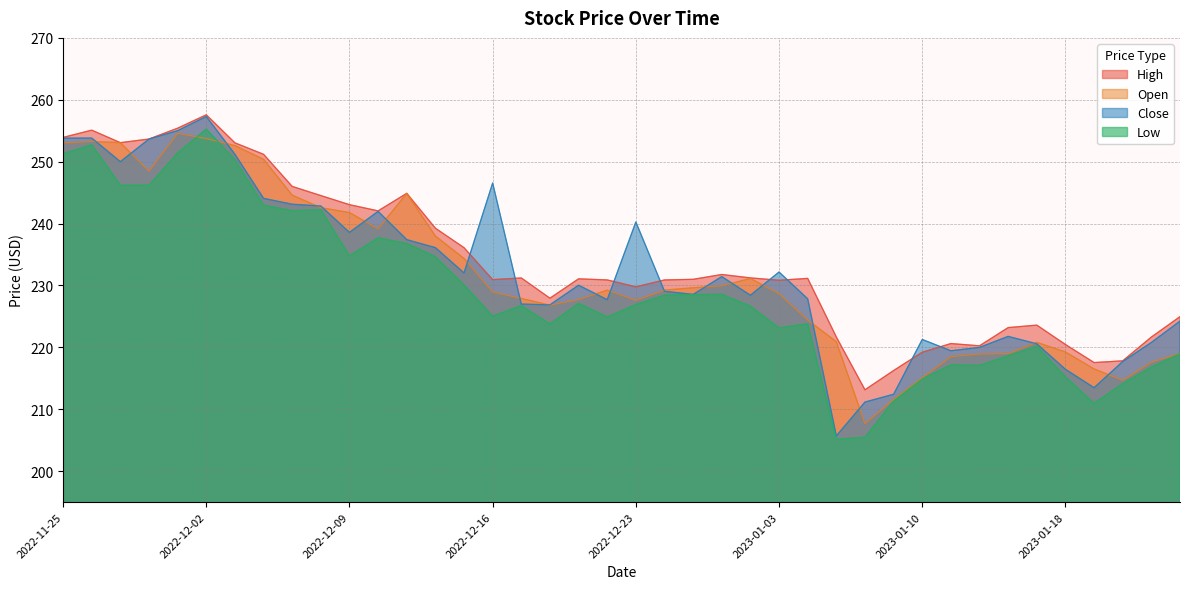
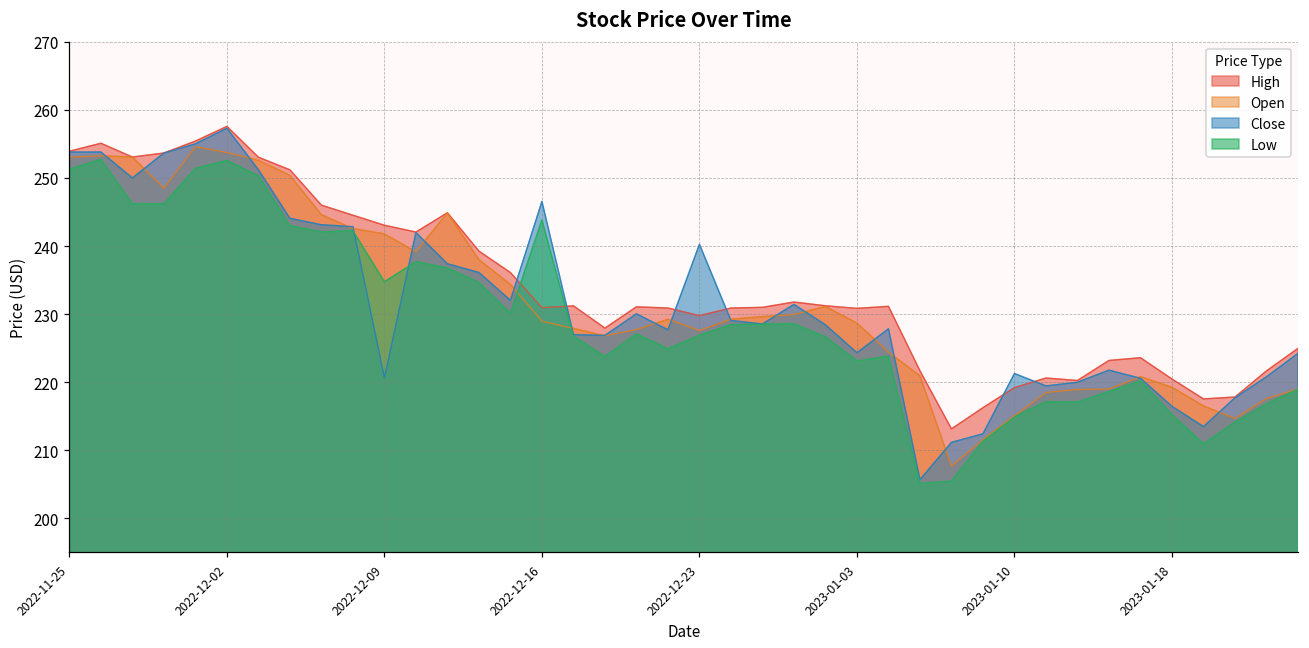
  {
    "Close": {
-     "2022-12-09": 239,
+     "2022-12-09": 221,
      "2022-12-16": 247,
      "2022-12-23": 240,
-     "2023-01-03": 232,
+     "2023-01-03": 224,
      "2023-01-10": 221,
      "2023-01-18": 216
    },
    "Low": {
      "2022-11-25": 251,
-     "2022-12-02": 255,
+     "2022-12-02": 253,
      "2022-12-09": 235,
-     "2022-12-16": 225,
+     "2022-12-16": 244,
      "2022-12-23": 227,
      "2023-01-03": 223,
      "2023-01-18": 215
    }
  }
